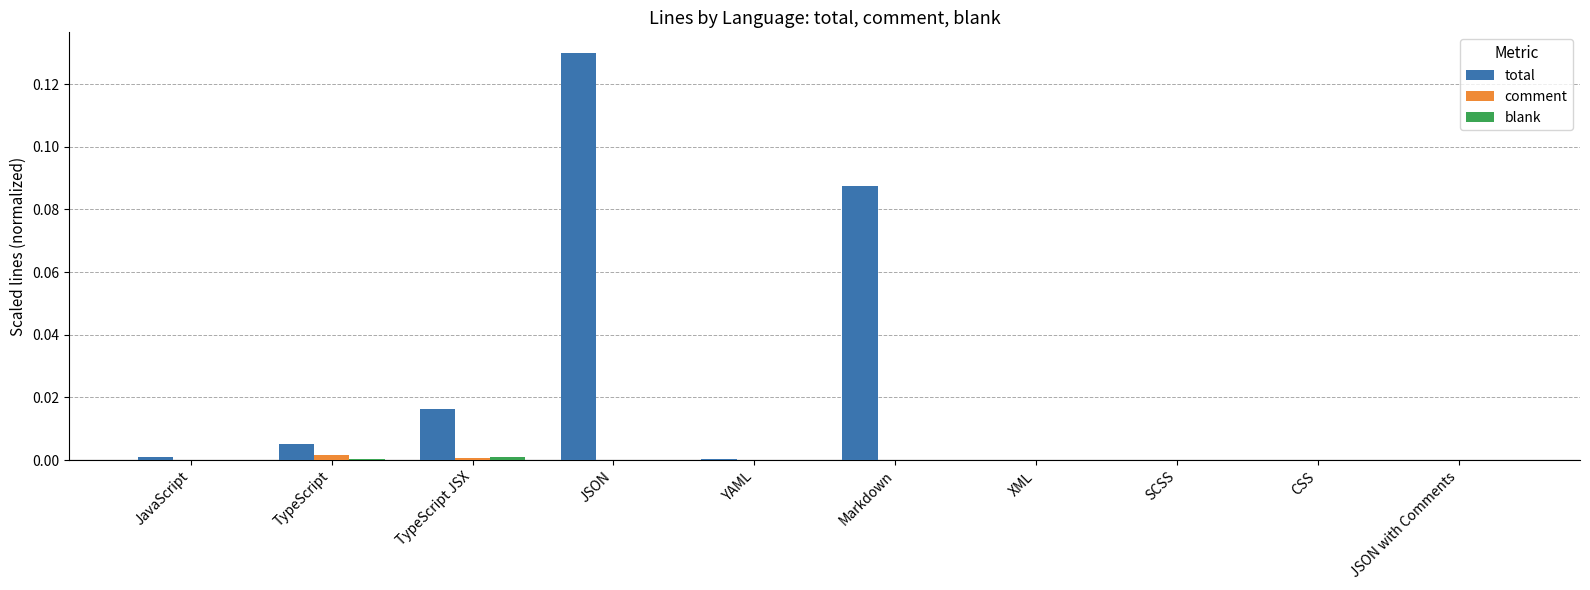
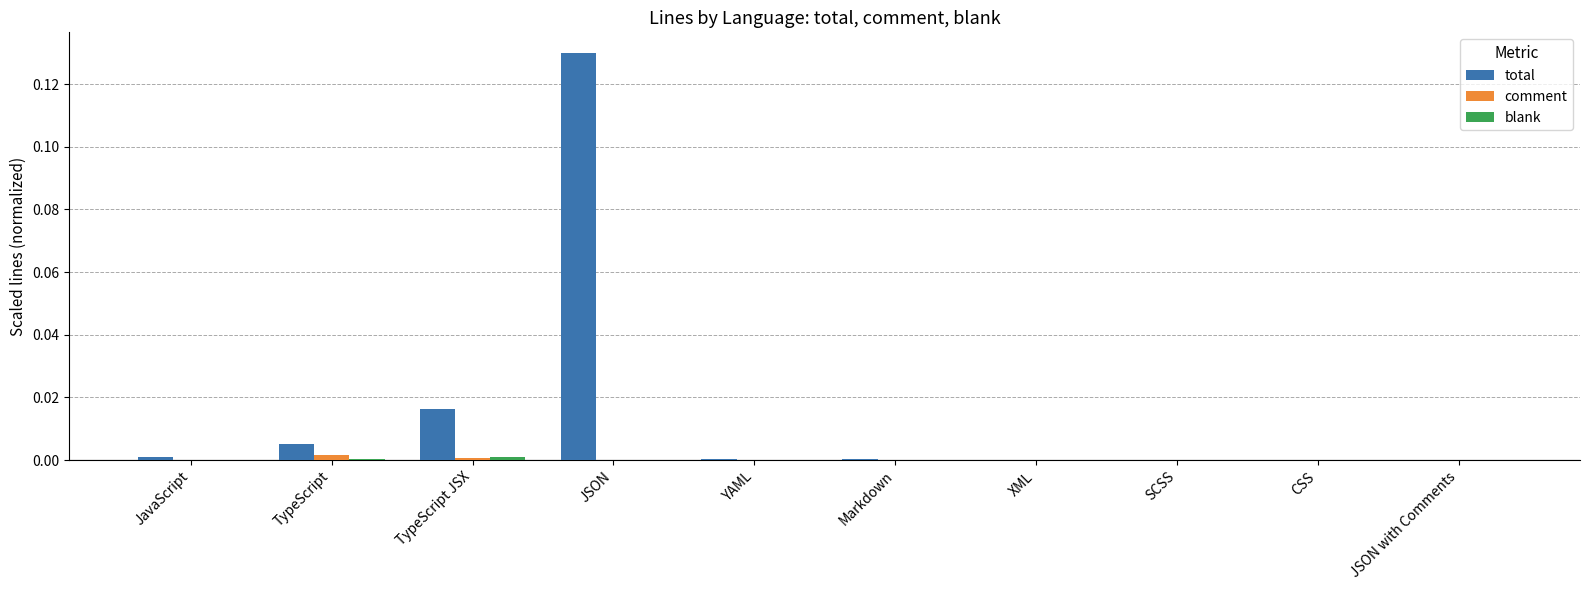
  {
    "total": {
      "JavaScript": 0.001,
      "TypeScript": 0.005,
      "TypeScript JSX": 0.016,
      "JSON": 0.130,
-     "Markdown": 0.087,
+     "Markdown": 0.000,
      "SCSS": 0.000,
      "CSS": 0.000,
      "JSON with Comments": 0.000
    },
    "comment": {
      "TypeScript": 0.002,
      "JSON": 0.000,
      "YAML": 0.000,
      "Markdown": 0.000,
      "XML": 0.000,
      "SCSS": 0.000,
      "CSS": 0.000,
      "JSON with Comments": 0.000
    },
    "blank": {
      "TypeScript JSX": 0.001,
      "YAML": 0.000,
      "XML": 0.000,
      "SCSS": 0.000,
      "CSS": 0.000,
      "JSON with Comments": 0.000
    }
  }
